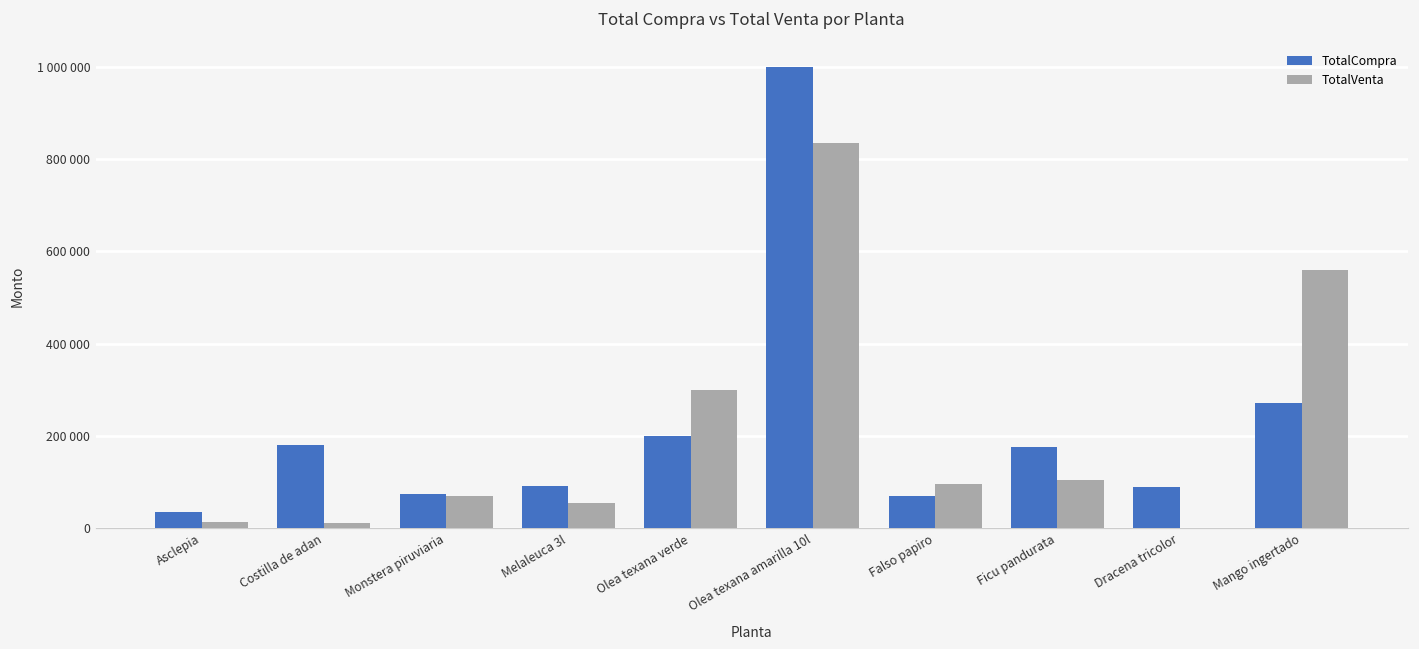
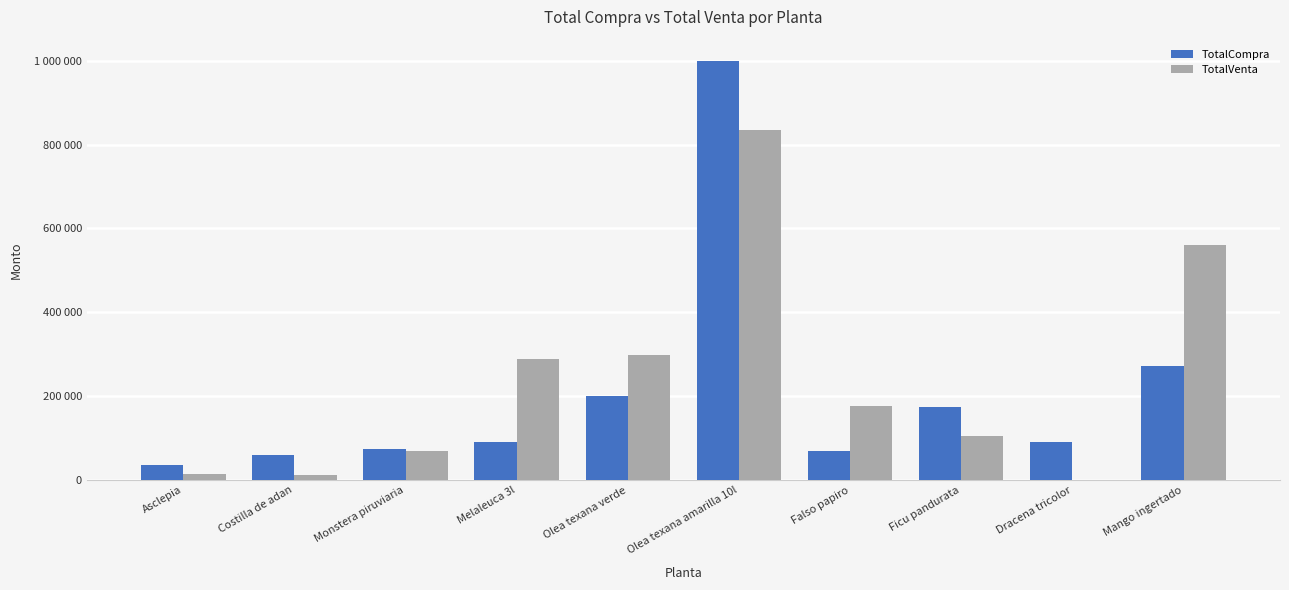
  {
    "TotalCompra": {
      "Asclepia": 40000,
-     "Costilla de adan": 180000,
+     "Costilla de adan": 60000,
      "Monstera piruviaria": 80000,
      "Melaleuca 3l": 90000,
      "Olea texana verde": 200000,
      "Olea texana amarilla 10l": 1000000,
      "Falso papiro": 70000,
      "Ficu pandurata": 180000,
      "Dracena tricolor": 90000,
      "Mango ingertado": 270000
    },
    "TotalVenta": {
      "Asclepia": 10000,
      "Costilla de adan": 10000,
      "Monstera piruviaria": 70000,
-     "Melaleuca 3l": 50000,
+     "Melaleuca 3l": 290000,
      "Olea texana verde": 300000,
      "Olea texana amarilla 10l": 830000,
-     "Falso papiro": 100000,
+     "Falso papiro": 180000,
      "Ficu pandurata": 100000,
      "Dracena tricolor": 0,
      "Mango ingertado": 560000
    }
  }
